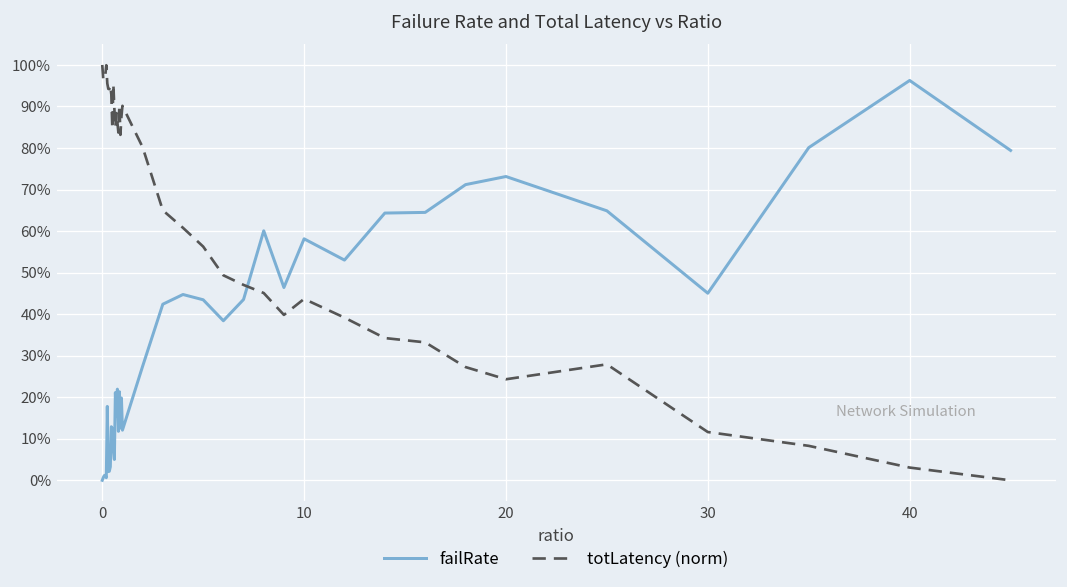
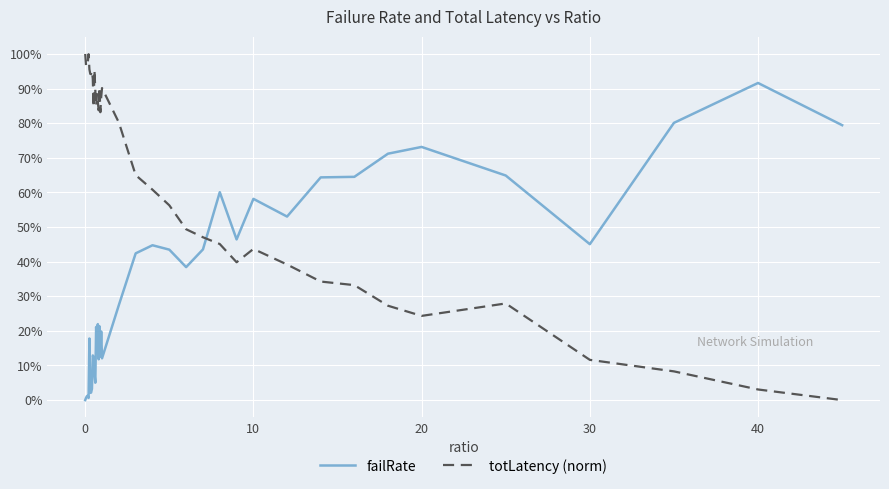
  {
    "failRate": {
      "0": "0%",
      "10": "58%",
      "20": "73%",
      "30": "45%",
-     "40": "96%"
+     "40": "92%"
    },
    "totLatency (norm)": {
      "0": "100%",
      "10": "44%",
      "20": "24%",
      "30": "12%",
      "40": "3%"
    }
  }
